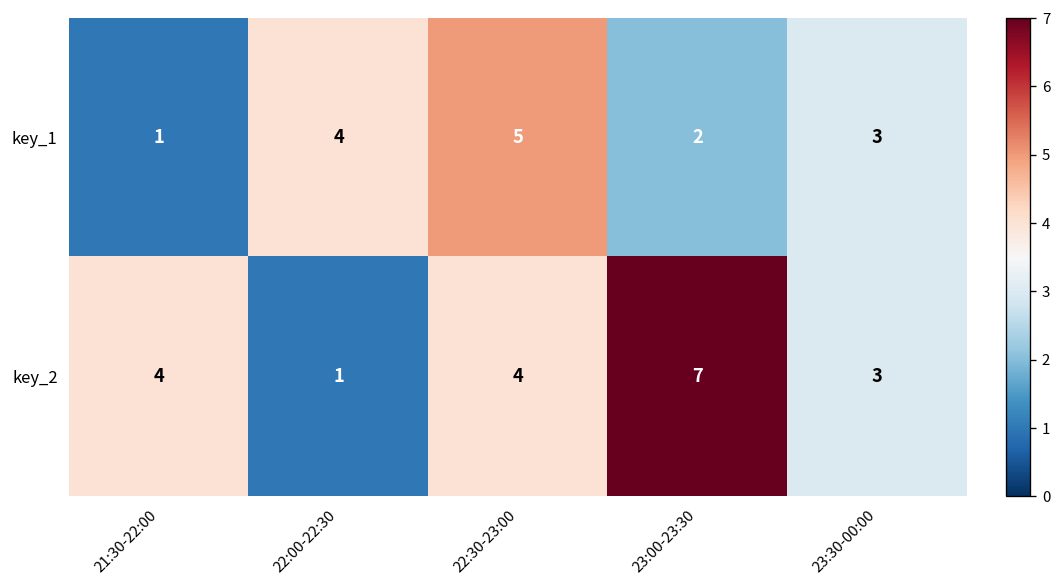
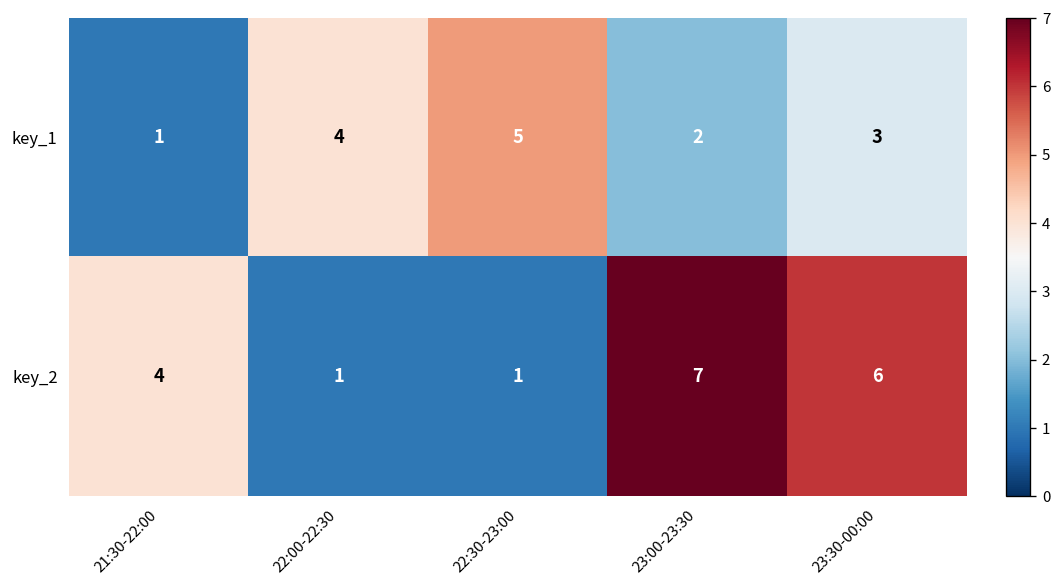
  {
    "key_1": {
      "21:30-22:00": 1,
      "22:00-22:30": 4,
      "22:30-23:00": 5,
      "23:00-23:30": 2,
      "23:30-00:00": 3
    },
    "key_2": {
      "21:30-22:00": 4,
      "22:00-22:30": 1,
-     "22:30-23:00": 4,
+     "22:30-23:00": 1,
      "23:00-23:30": 7,
-     "23:30-00:00": 3
+     "23:30-00:00": 6
    }
  }
